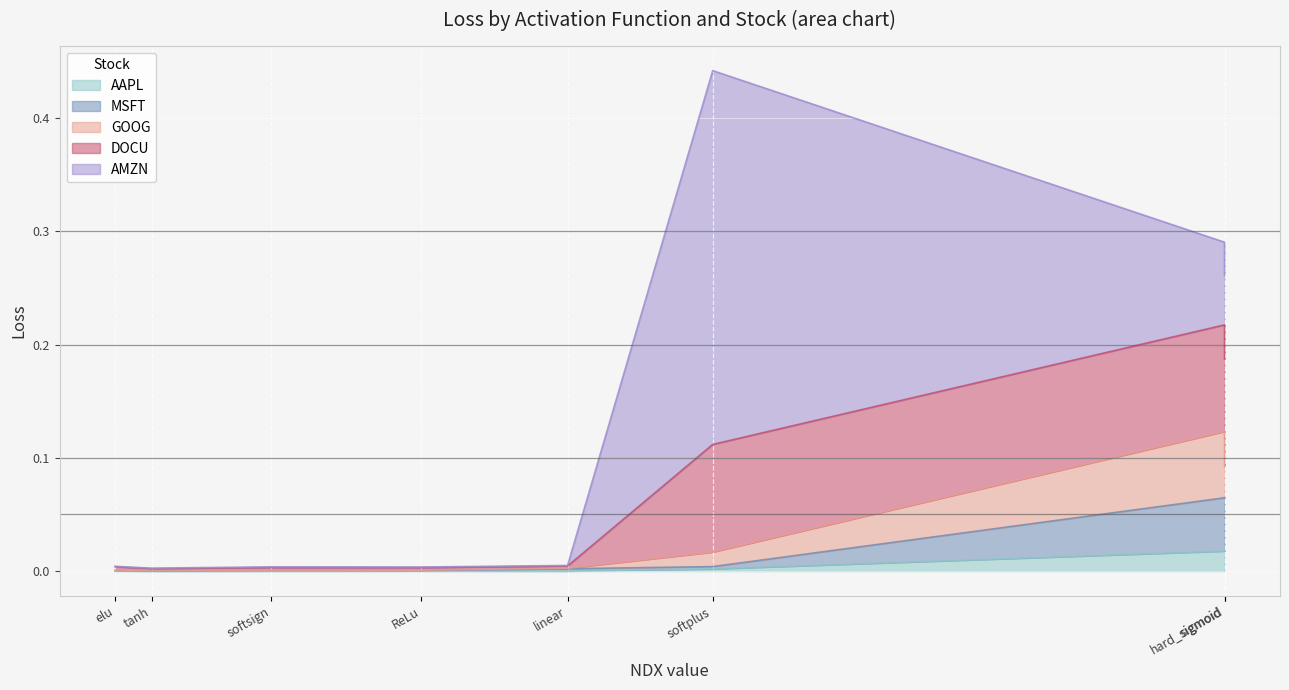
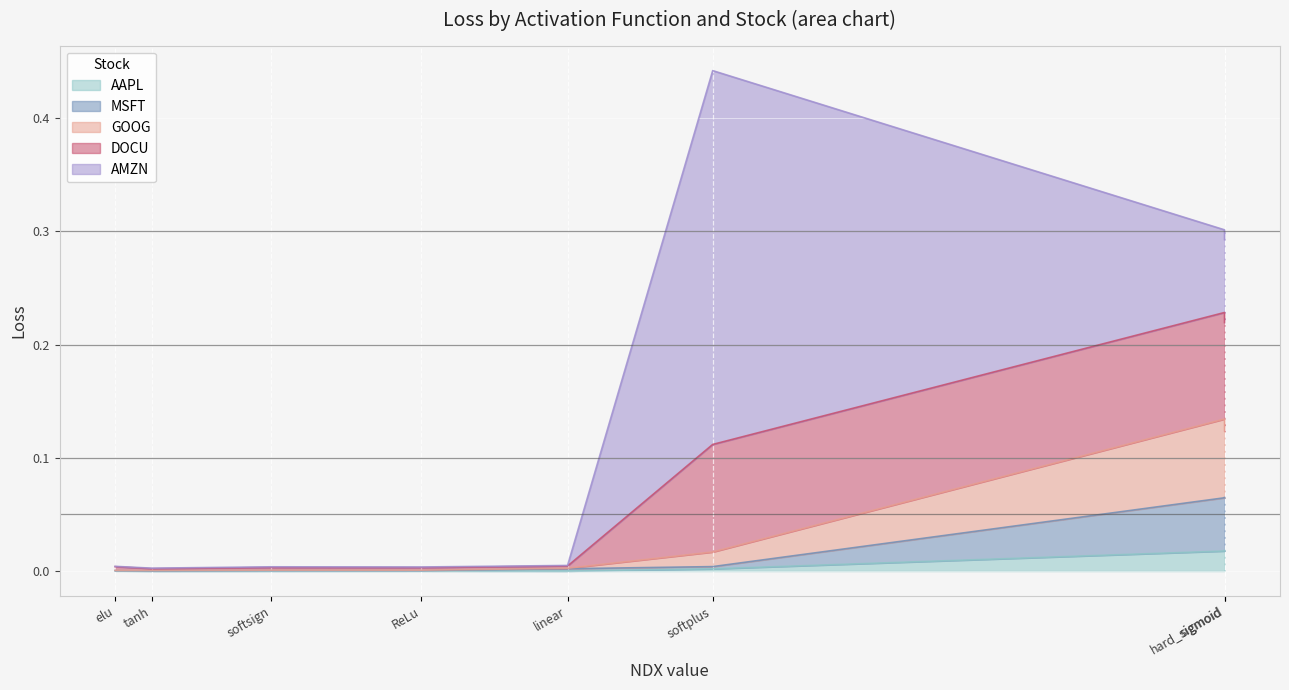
  {
    "GOOG": {
      "softplus": 0.013,
-     "sigmoid": 0.059,
-     "hard_sigmoid": 0.027
+     "sigmoid": 0.070,
+     "hard_sigmoid": 0.059
    },
    "DOCU": {
      "softplus": 0.095,
      "sigmoid": 0.094,
      "hard_sigmoid": 0.096
    }
  }
